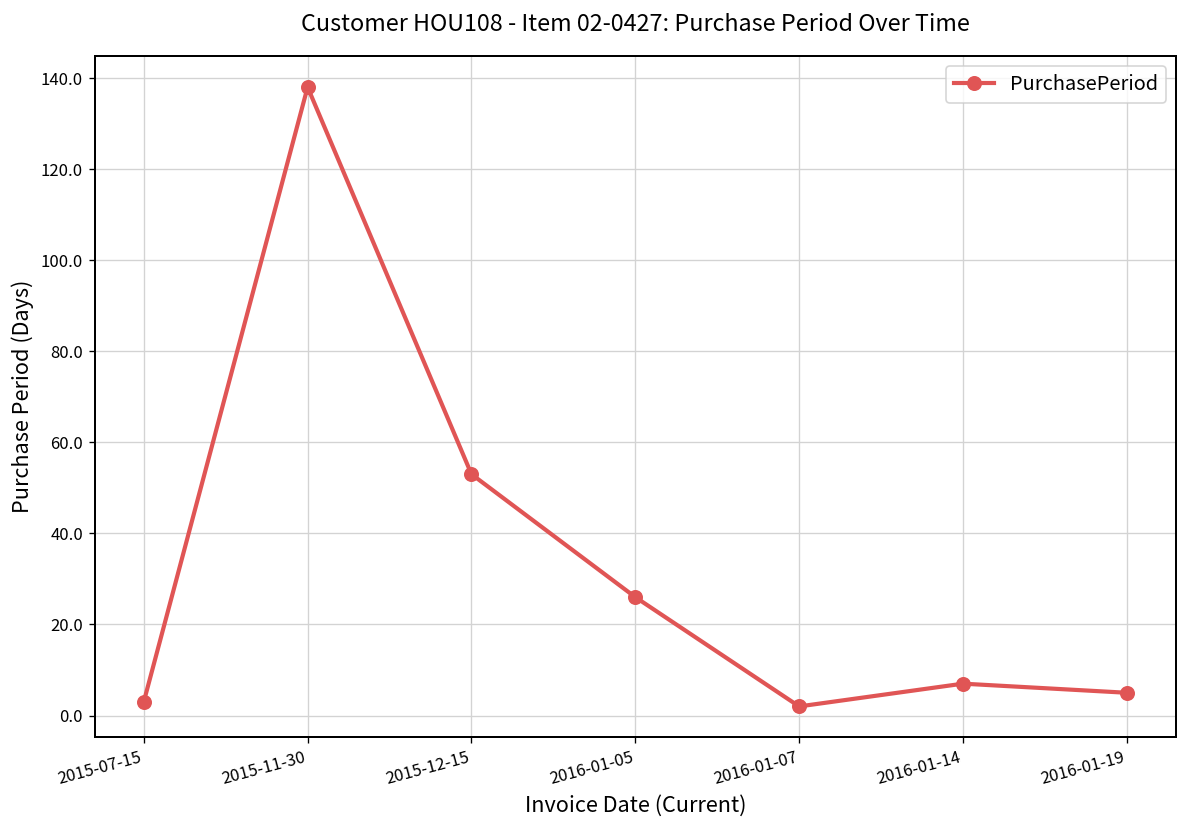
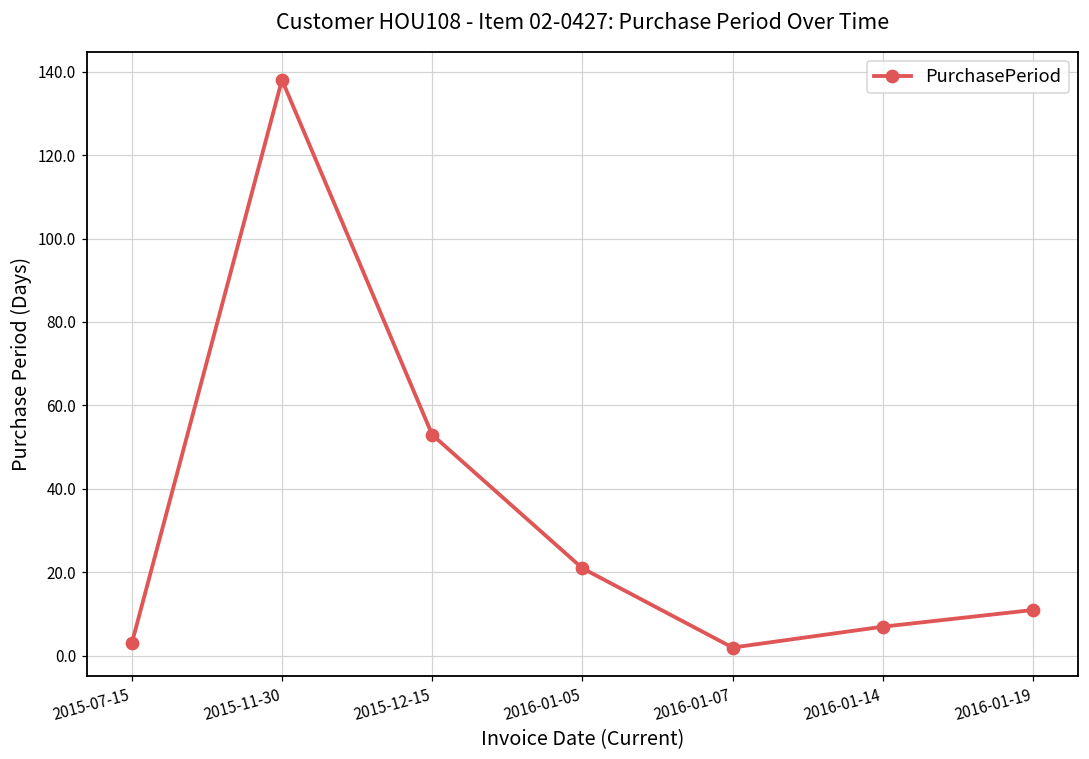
  {
    "2015-07-15": 3,
    "2015-11-30": 138,
    "2015-12-15": 53,
-   "2016-01-05": 26,
+   "2016-01-05": 21,
    "2016-01-07": 2,
    "2016-01-14": 7,
-   "2016-01-19": 5
+   "2016-01-19": 11
  }
